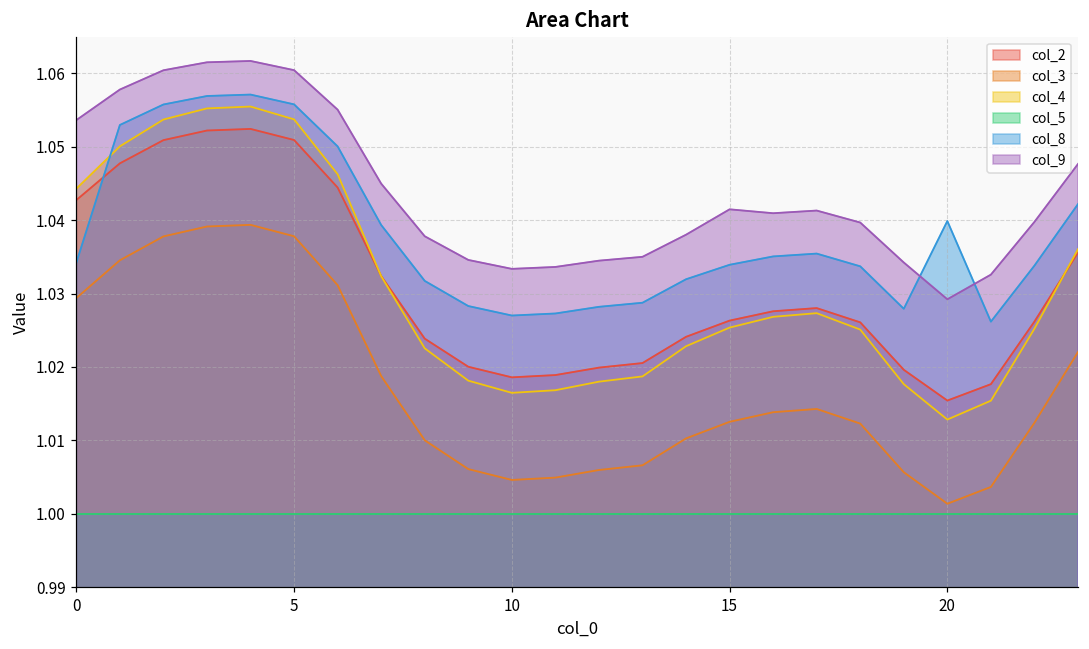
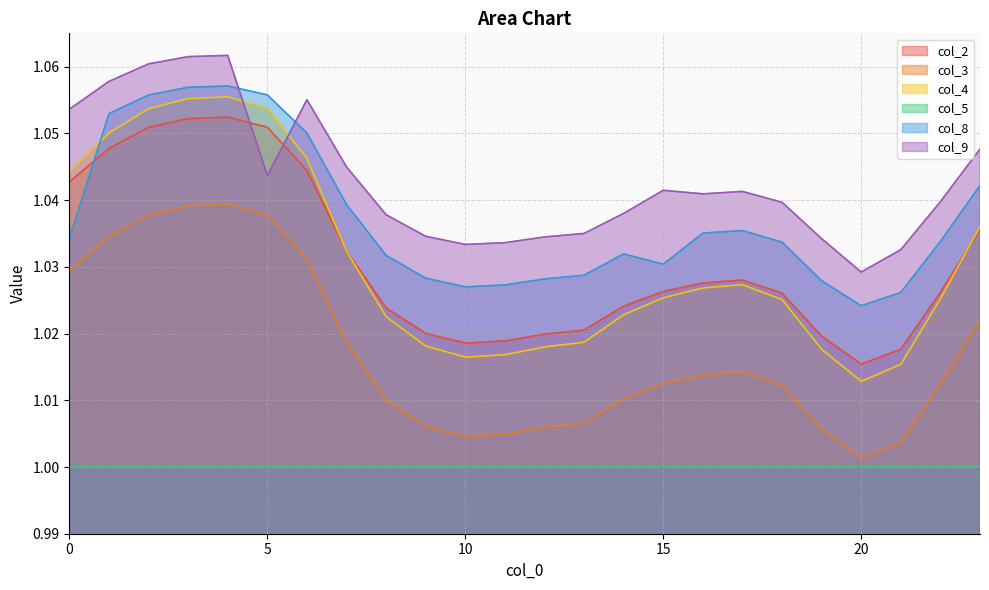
  {
    "col_5": {
      "0": 1.000,
      "5": 1.000,
      "10": 1.000,
      "15": 1.000,
      "20": 1.000
    },
    "col_8": {
      "0": 1.034,
      "5": 1.056,
      "10": 1.027,
-     "15": 1.034,
-     "20": 1.040
+     "15": 1.030,
+     "20": 1.024
    },
    "col_9": {
      "0": 1.054,
-     "5": 1.060,
+     "5": 1.044,
      "10": 1.033,
      "15": 1.041,
      "20": 1.029
    }
  }
